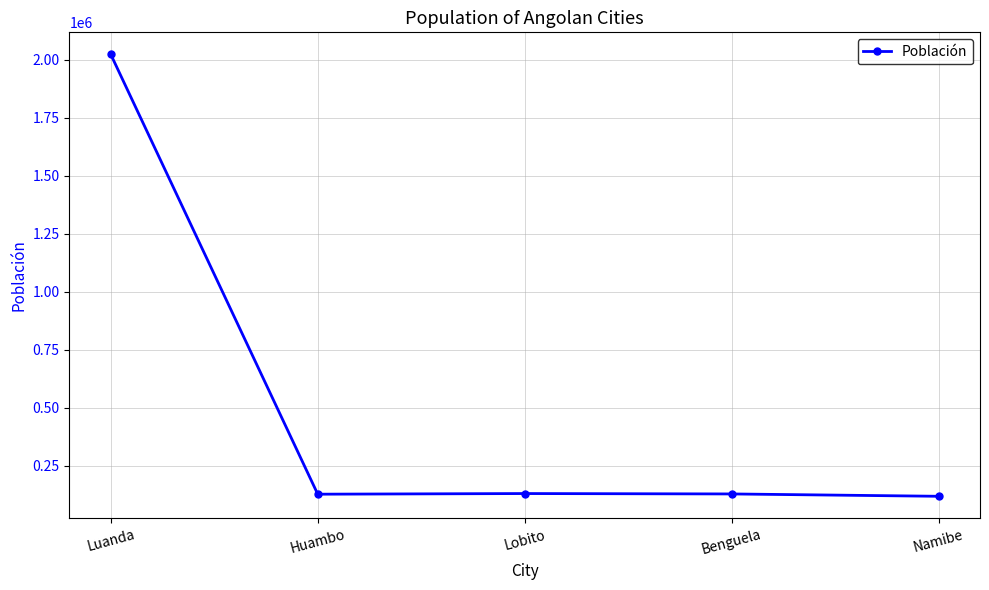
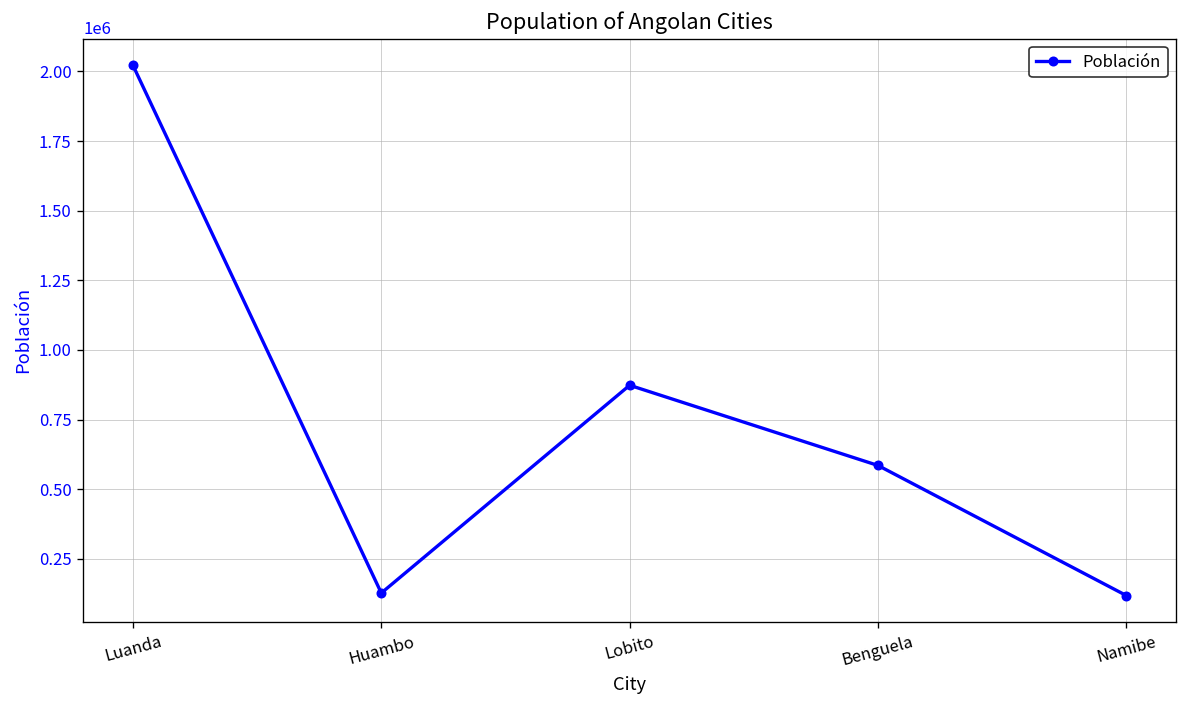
  {
    "Luanda": 2020000,
    "Huambo": 130000,
-   "Lobito": 130000,
-   "Benguela": 130000,
+   "Lobito": 870000,
+   "Benguela": 590000,
    "Namibe": 120000
  }
